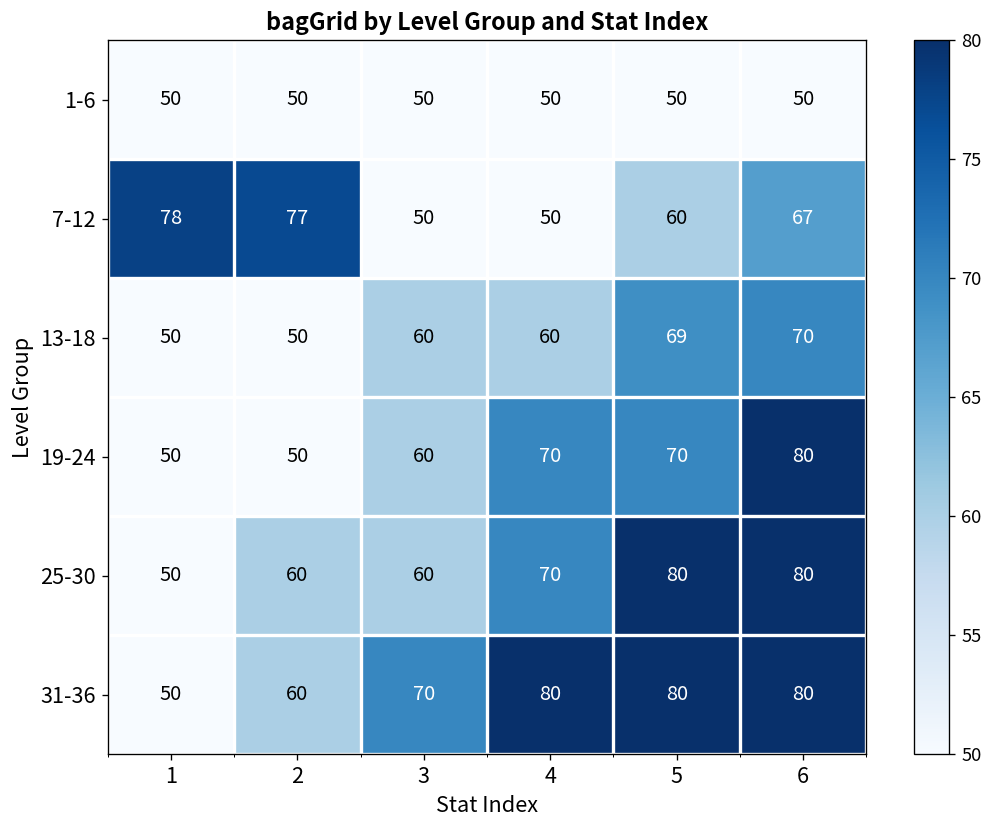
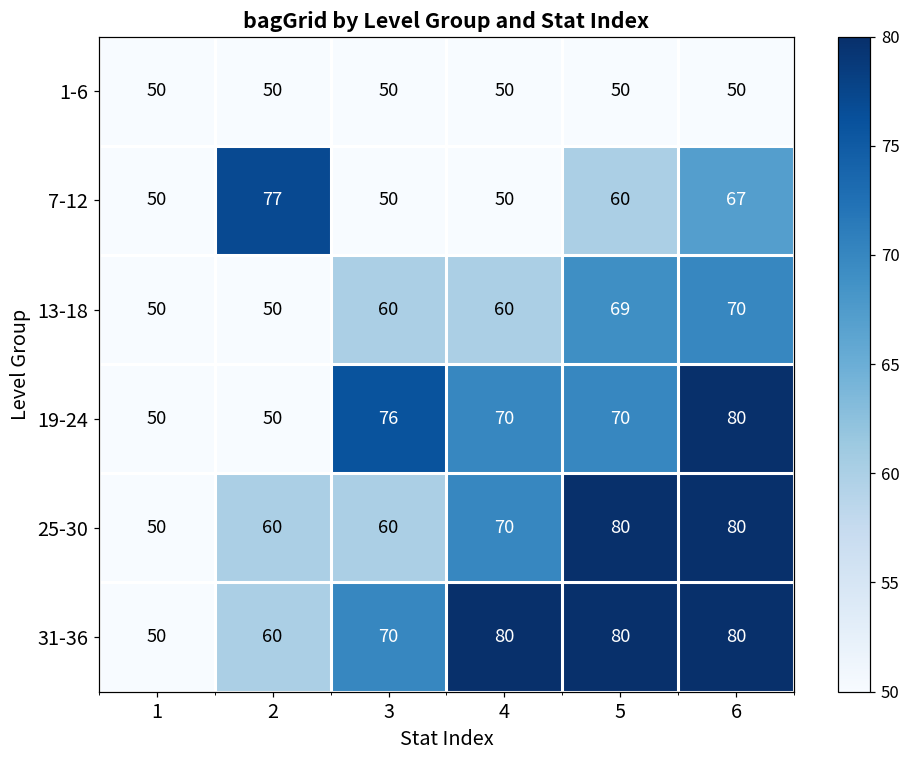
  {
    "1-6": {
      "1": 50,
      "2": 50,
      "3": 50,
      "4": 50,
      "5": 50,
      "6": 50
    },
    "7-12": {
-     "1": 78,
+     "1": 50,
      "2": 77,
      "3": 50,
      "4": 50,
      "5": 60,
      "6": 67
    },
    "13-18": {
      "1": 50,
      "2": 50,
      "3": 60,
      "4": 60,
      "5": 69,
      "6": 70
    },
    "19-24": {
      "1": 50,
      "2": 50,
-     "3": 60,
+     "3": 76,
      "4": 70,
      "5": 70,
      "6": 80
    },
    "25-30": {
      "1": 50,
      "2": 60,
      "3": 60,
      "4": 70,
      "5": 80,
      "6": 80
    },
    "31-36": {
      "1": 50,
      "2": 60,
      "3": 70,
      "4": 80,
      "5": 80,
      "6": 80
    }
  }
